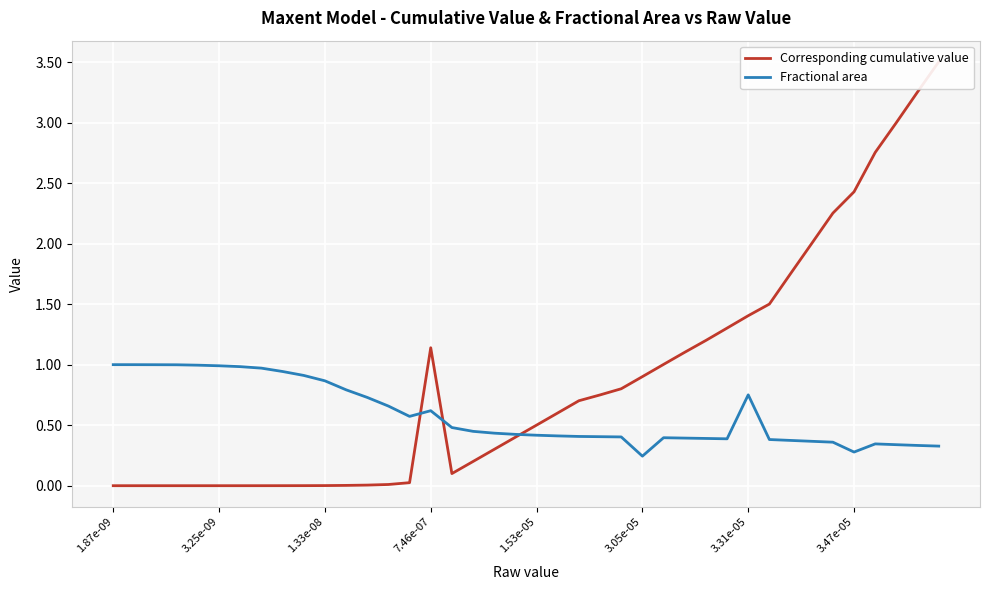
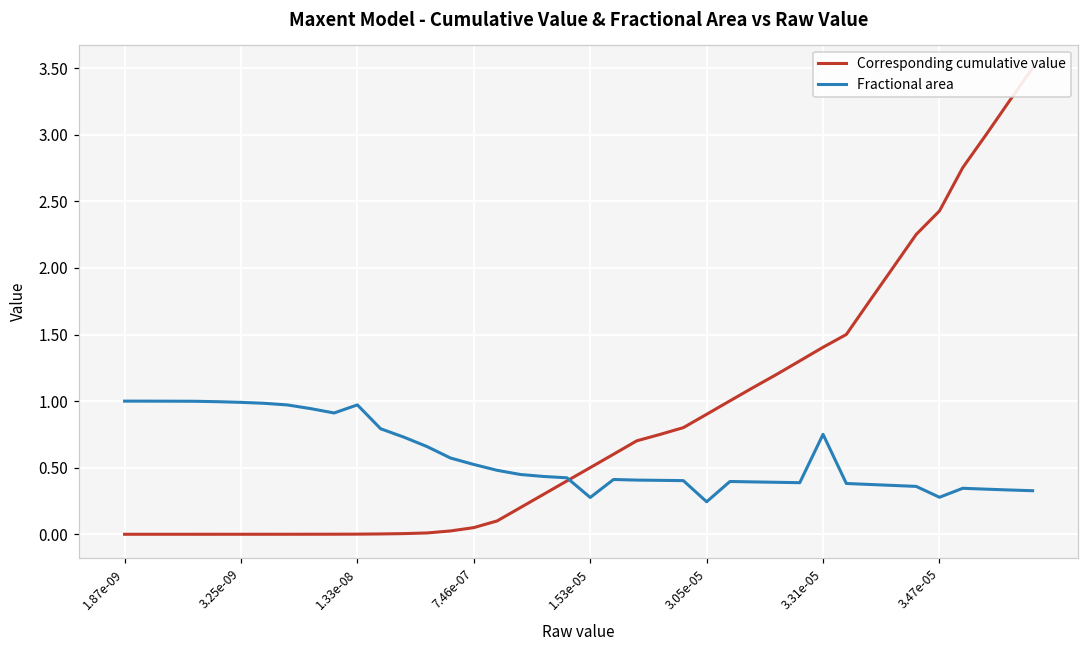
  {
    "Corresponding cumulative value": {
      "1.87e-09": 0.00,
      "3.25e-09": 0.00,
      "1.33e-08": 0.00,
-     "7.46e-07": 1.14,
+     "7.46e-07": 0.05,
      "1.53e-05": 0.50,
      "3.05e-05": 0.90,
      "3.31e-05": 1.40,
      "3.47e-05": 2.43
    },
    "Fractional area": {
      "1.87e-09": 1.00,
      "3.25e-09": 0.99,
-     "1.33e-08": 0.87,
-     "7.46e-07": 0.62,
-     "1.53e-05": 0.42,
+     "1.33e-08": 0.97,
+     "7.46e-07": 0.52,
+     "1.53e-05": 0.28,
      "3.05e-05": 0.24,
      "3.31e-05": 0.75,
      "3.47e-05": 0.28
    }
  }
